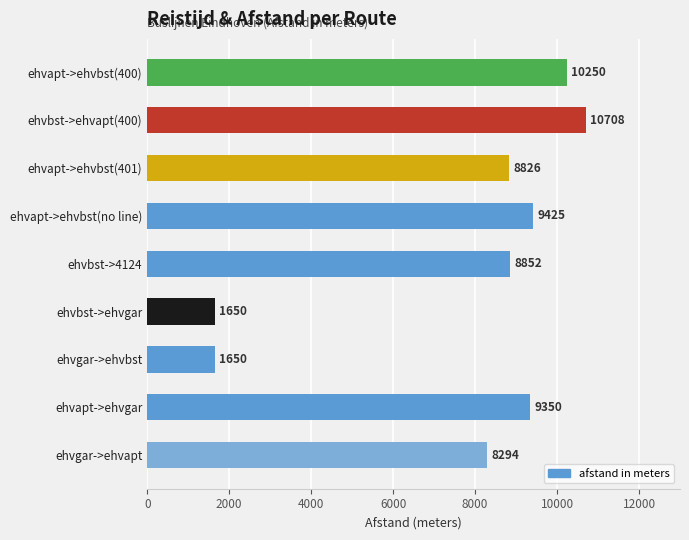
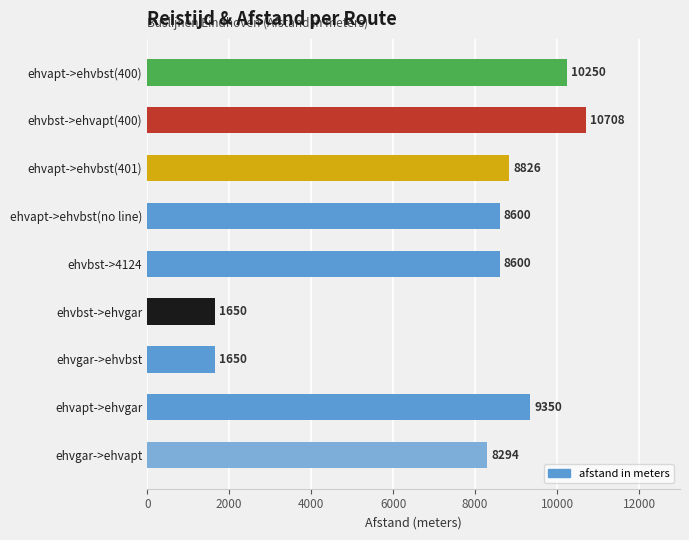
  {
    "ehvapt->ehvbst(400)": 10250,
    "ehvbst->ehvapt(400)": 10708,
    "ehvapt->ehvbst(401)": 8826,
-   "ehvapt->ehvbst(no line)": 9425,
-   "ehvbst->4124": 8852,
+   "ehvapt->ehvbst(no line)": 8600,
+   "ehvbst->4124": 8600,
    "ehvbst->ehvgar": 1650,
    "ehvgar->ehvbst": 1650,
    "ehvapt->ehvgar": 9350,
    "ehvgar->ehvapt": 8294
  }
